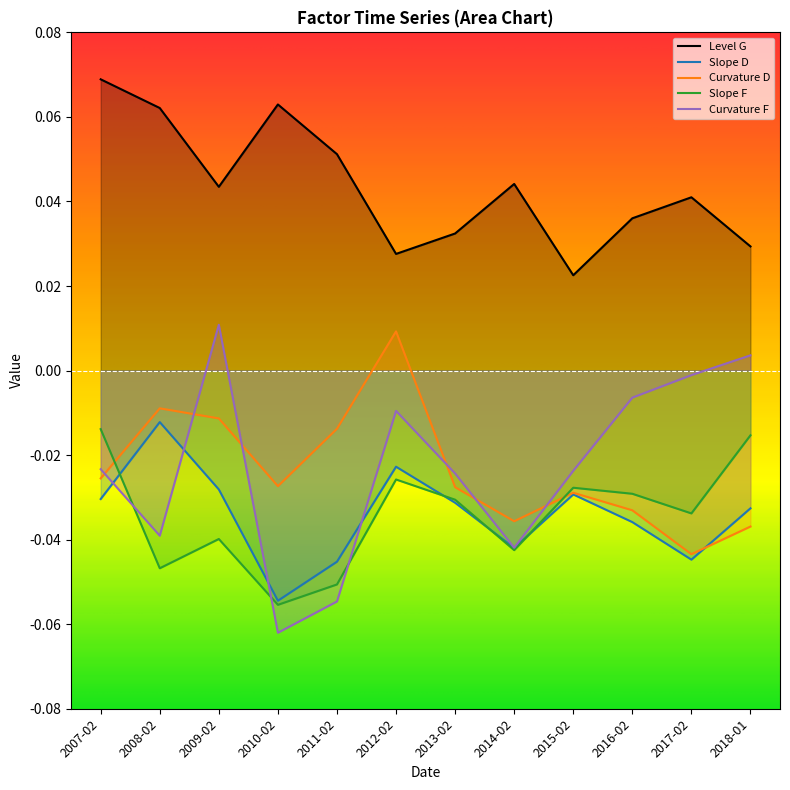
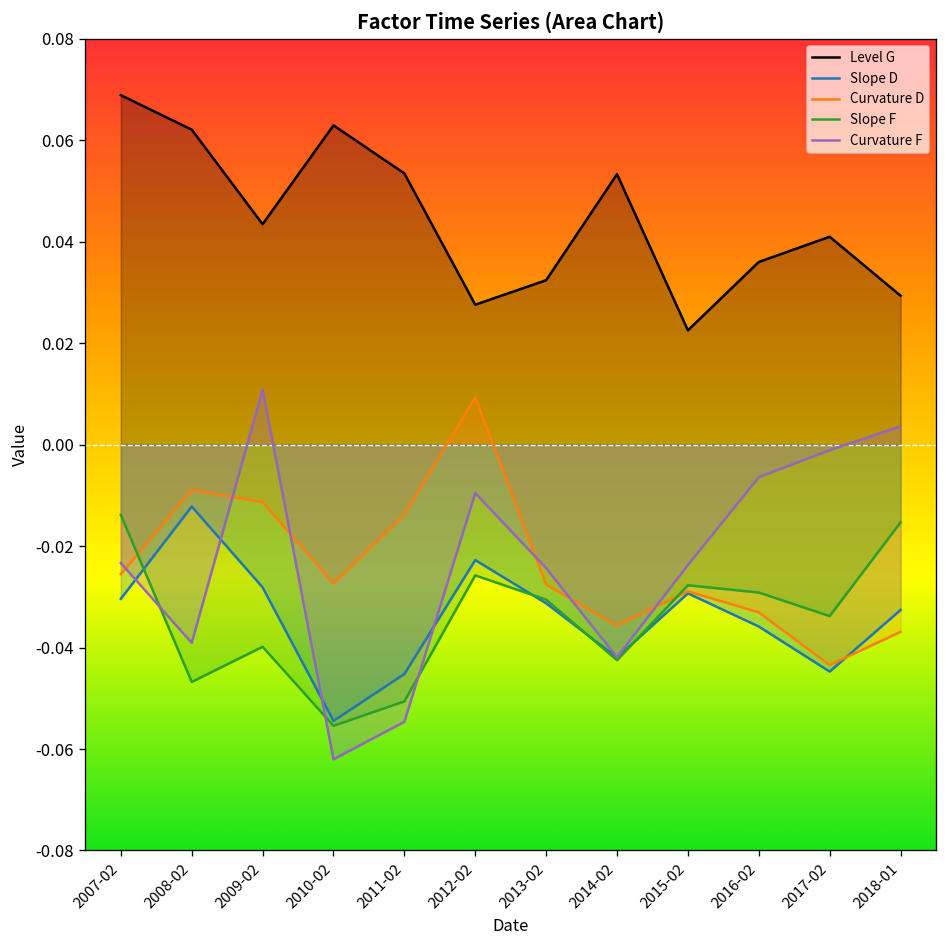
  {
    "Level G": {
      "2007-02": 0.069,
      "2008-02": 0.062,
      "2009-02": 0.043,
      "2010-02": 0.063,
-     "2011-02": 0.051,
+     "2011-02": 0.053,
      "2012-02": 0.028,
      "2013-02": 0.032,
-     "2014-02": 0.044,
+     "2014-02": 0.053,
      "2015-02": 0.023,
      "2016-02": 0.036,
      "2017-02": 0.041,
      "2018-01": 0.029
    },
    "Slope F": {
      "2007-02": -0.014,
      "2008-02": -0.047,
      "2009-02": -0.040,
      "2010-02": -0.055,
      "2011-02": -0.051,
      "2012-02": -0.026,
      "2013-02": -0.031,
      "2015-02": -0.028,
      "2016-02": -0.029,
      "2017-02": -0.034,
      "2018-01": -0.015
    }
  }
